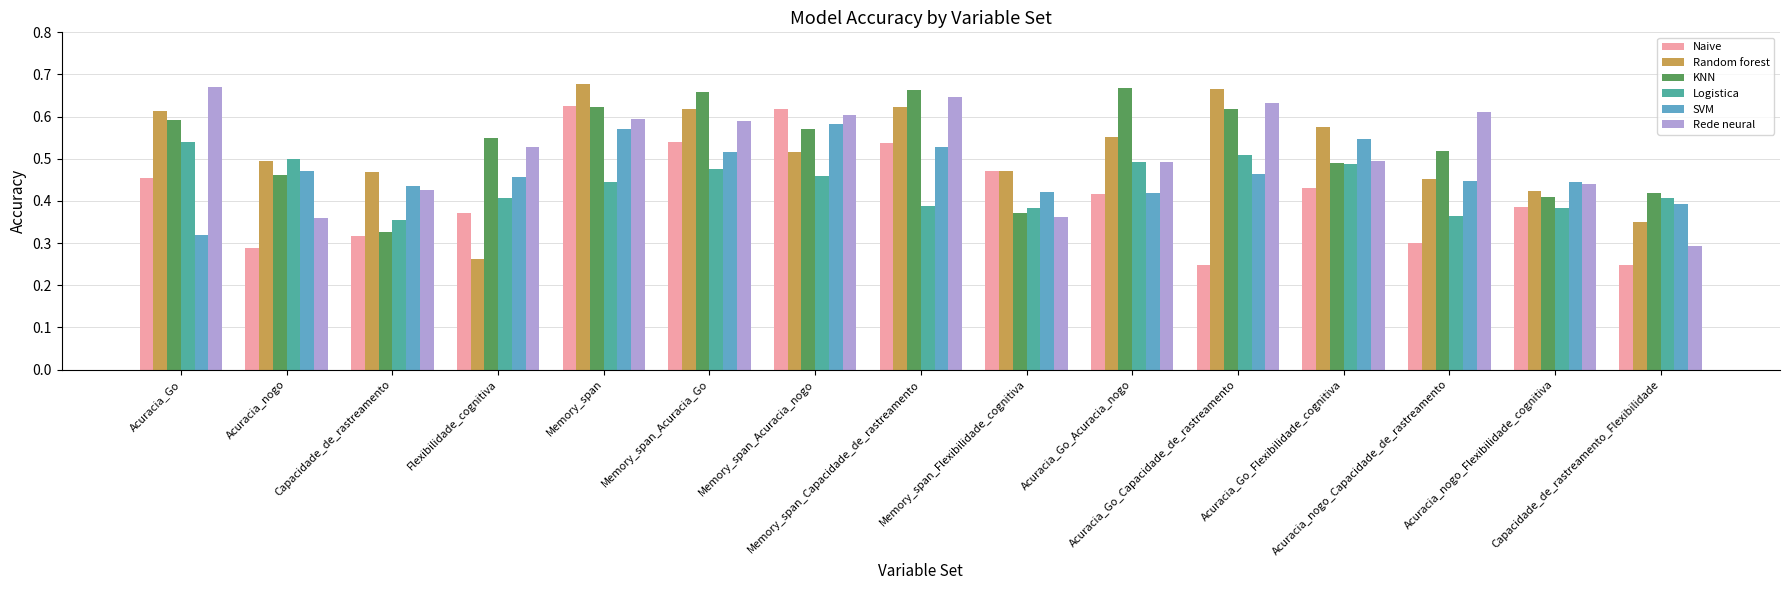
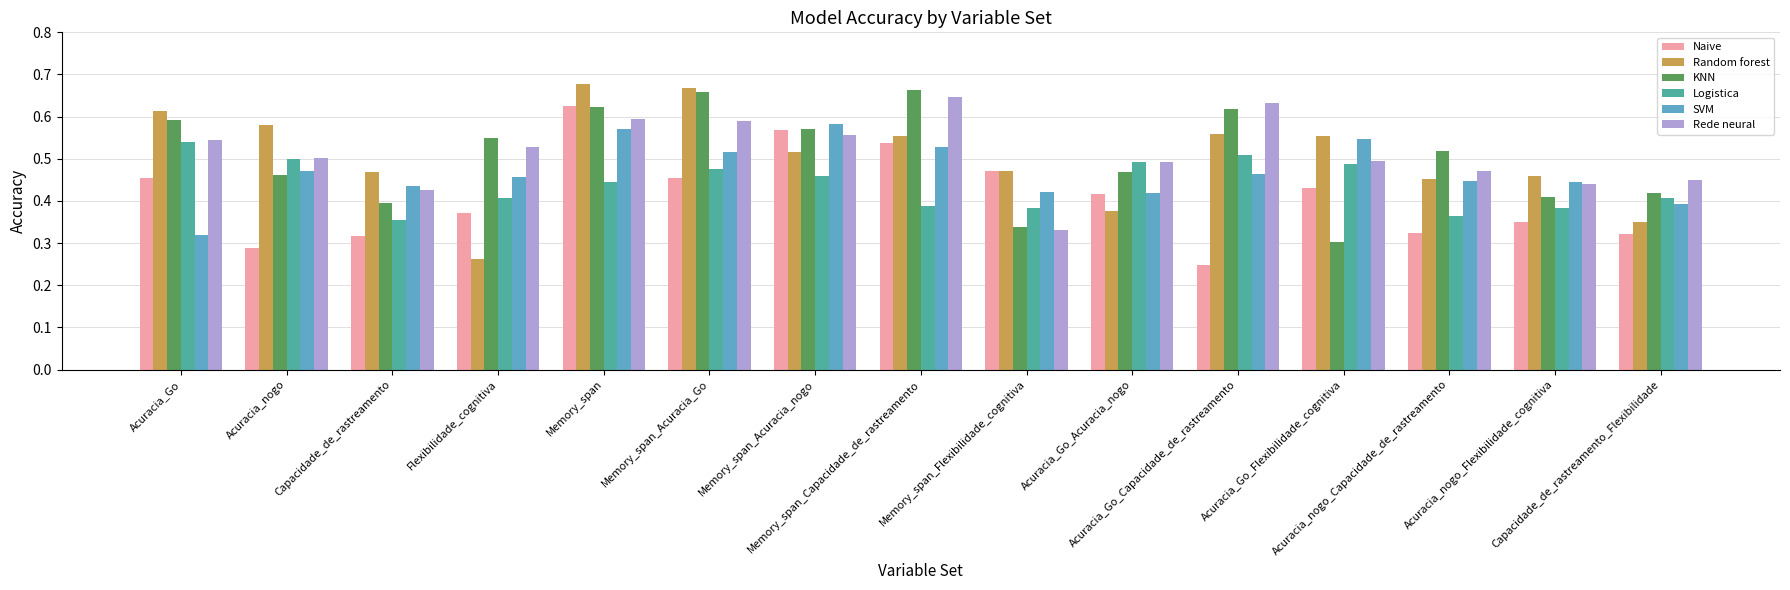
  {
    "Naive": {
      "Acuracia_Go": 0.46,
      "Acuracia_nogo": 0.29,
      "Capacidade_de_rastreamento": 0.32,
      "Flexibilidade_cognitiva": 0.37,
      "Memory_span": 0.62,
-     "Memory_span_Acuracia_Go": 0.54,
-     "Memory_span_Acuracia_nogo": 0.62,
+     "Memory_span_Acuracia_Go": 0.45,
+     "Memory_span_Acuracia_nogo": 0.57,
      "Memory_span_Capacidade_de_rastreamento": 0.54,
      "Memory_span_Flexibilidade_cognitiva": 0.47,
      "Acuracia_Go_Acuracia_nogo": 0.42,
      "Acuracia_Go_Capacidade_de_rastreamento": 0.25,
      "Acuracia_Go_Flexibilidade_cognitiva": 0.43,
-     "Acuracia_nogo_Capacidade_de_rastreamento": 0.30,
-     "Acuracia_nogo_Flexibilidade_cognitiva": 0.39,
-     "Capacidade_de_rastreamento_Flexibilidade": 0.25
+     "Acuracia_nogo_Capacidade_de_rastreamento": 0.32,
+     "Acuracia_nogo_Flexibilidade_cognitiva": 0.35,
+     "Capacidade_de_rastreamento_Flexibilidade": 0.32
    },
    "Random forest": {
      "Acuracia_Go": 0.61,
-     "Acuracia_nogo": 0.50,
+     "Acuracia_nogo": 0.58,
      "Capacidade_de_rastreamento": 0.47,
      "Flexibilidade_cognitiva": 0.26,
      "Memory_span": 0.68,
-     "Memory_span_Acuracia_Go": 0.62,
+     "Memory_span_Acuracia_Go": 0.67,
      "Memory_span_Acuracia_nogo": 0.52,
-     "Memory_span_Capacidade_de_rastreamento": 0.62,
+     "Memory_span_Capacidade_de_rastreamento": 0.55,
      "Memory_span_Flexibilidade_cognitiva": 0.47,
-     "Acuracia_Go_Acuracia_nogo": 0.55,
-     "Acuracia_Go_Capacidade_de_rastreamento": 0.67,
-     "Acuracia_Go_Flexibilidade_cognitiva": 0.58,
+     "Acuracia_Go_Acuracia_nogo": 0.38,
+     "Acuracia_Go_Capacidade_de_rastreamento": 0.56,
+     "Acuracia_Go_Flexibilidade_cognitiva": 0.55,
      "Acuracia_nogo_Capacidade_de_rastreamento": 0.45,
-     "Acuracia_nogo_Flexibilidade_cognitiva": 0.42,
+     "Acuracia_nogo_Flexibilidade_cognitiva": 0.46,
      "Capacidade_de_rastreamento_Flexibilidade": 0.35
    },
    "KNN": {
      "Acuracia_Go": 0.59,
      "Acuracia_nogo": 0.46,
-     "Capacidade_de_rastreamento": 0.33,
+     "Capacidade_de_rastreamento": 0.40,
      "Flexibilidade_cognitiva": 0.55,
      "Memory_span": 0.62,
      "Memory_span_Acuracia_Go": 0.66,
      "Memory_span_Acuracia_nogo": 0.57,
      "Memory_span_Capacidade_de_rastreamento": 0.66,
-     "Memory_span_Flexibilidade_cognitiva": 0.37,
-     "Acuracia_Go_Acuracia_nogo": 0.67,
+     "Memory_span_Flexibilidade_cognitiva": 0.34,
+     "Acuracia_Go_Acuracia_nogo": 0.47,
      "Acuracia_Go_Capacidade_de_rastreamento": 0.62,
-     "Acuracia_Go_Flexibilidade_cognitiva": 0.49,
+     "Acuracia_Go_Flexibilidade_cognitiva": 0.30,
      "Acuracia_nogo_Capacidade_de_rastreamento": 0.52,
      "Acuracia_nogo_Flexibilidade_cognitiva": 0.41,
      "Capacidade_de_rastreamento_Flexibilidade": 0.42
    },
    "Rede neural": {
-     "Acuracia_Go": 0.67,
-     "Acuracia_nogo": 0.36,
+     "Acuracia_Go": 0.54,
+     "Acuracia_nogo": 0.50,
      "Capacidade_de_rastreamento": 0.43,
      "Flexibilidade_cognitiva": 0.53,
      "Memory_span": 0.59,
      "Memory_span_Acuracia_Go": 0.59,
-     "Memory_span_Acuracia_nogo": 0.60,
+     "Memory_span_Acuracia_nogo": 0.56,
      "Memory_span_Capacidade_de_rastreamento": 0.65,
-     "Memory_span_Flexibilidade_cognitiva": 0.36,
+     "Memory_span_Flexibilidade_cognitiva": 0.33,
      "Acuracia_Go_Acuracia_nogo": 0.49,
      "Acuracia_Go_Capacidade_de_rastreamento": 0.63,
      "Acuracia_Go_Flexibilidade_cognitiva": 0.49,
-     "Acuracia_nogo_Capacidade_de_rastreamento": 0.61,
+     "Acuracia_nogo_Capacidade_de_rastreamento": 0.47,
      "Acuracia_nogo_Flexibilidade_cognitiva": 0.44,
-     "Capacidade_de_rastreamento_Flexibilidade": 0.29
+     "Capacidade_de_rastreamento_Flexibilidade": 0.45
    }
  }
